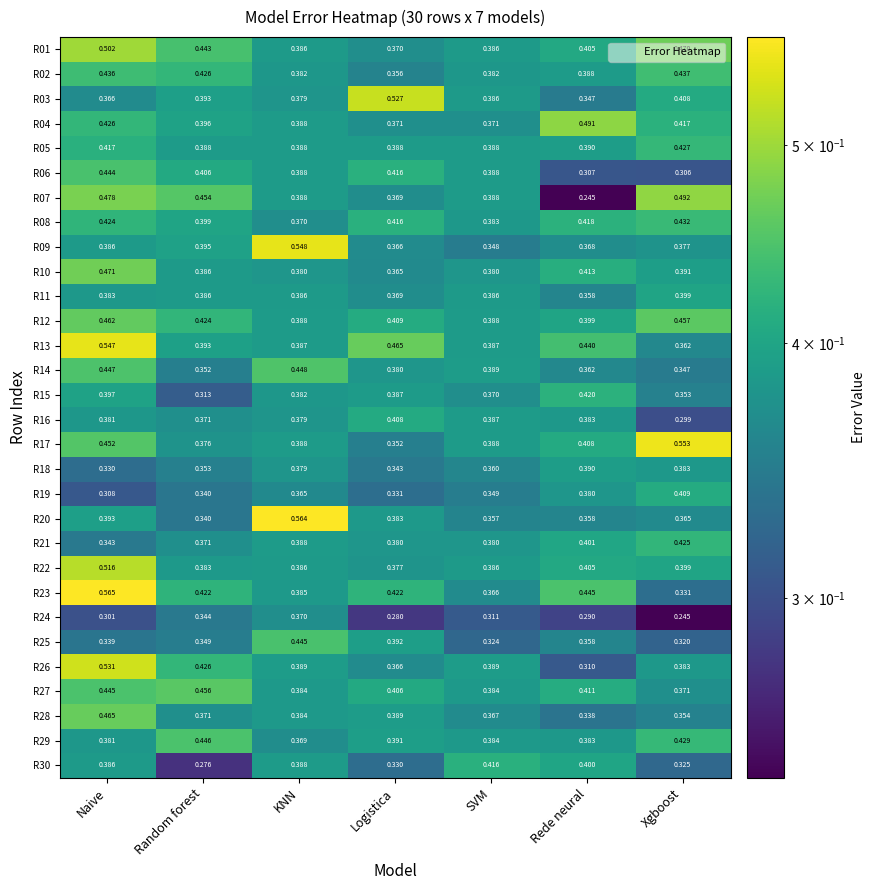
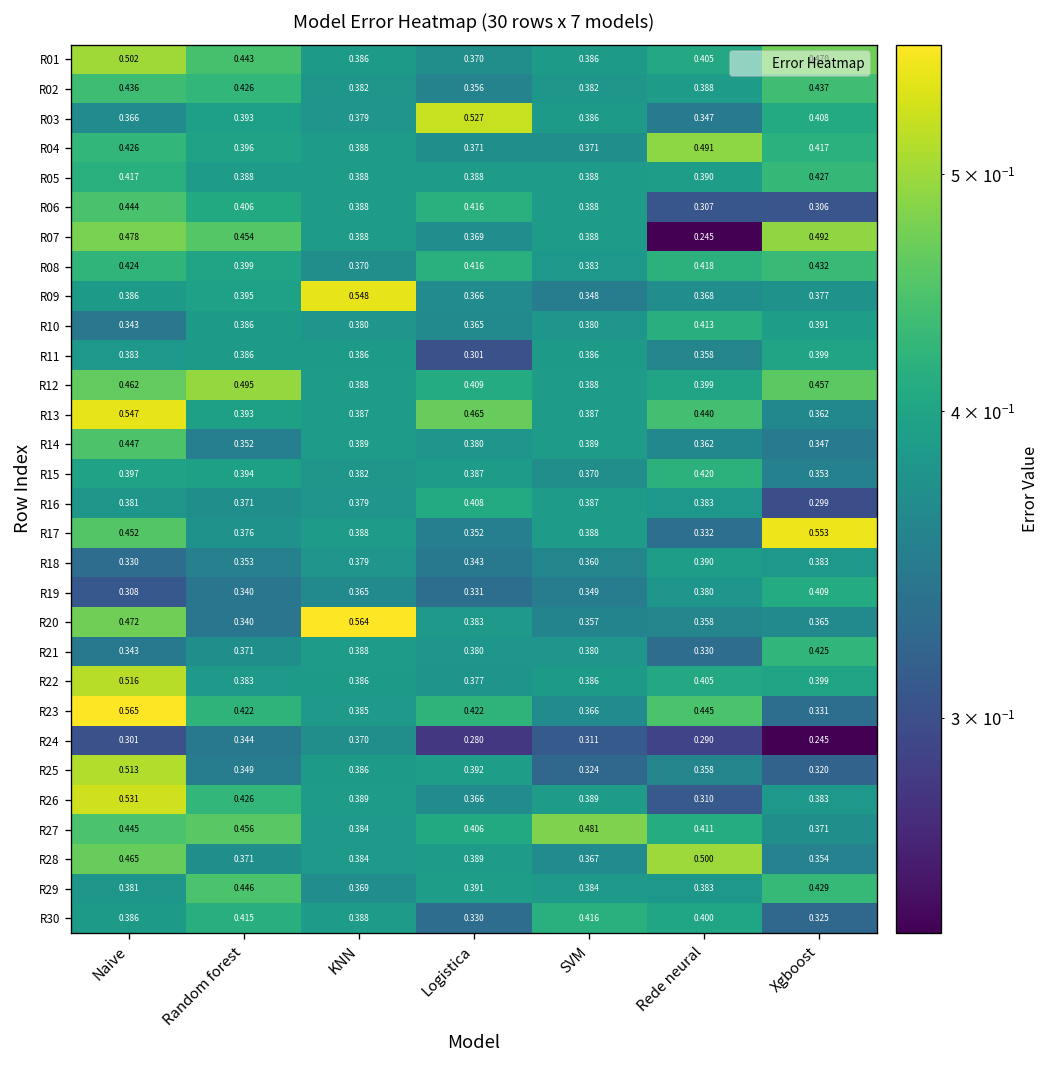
  {
    "R10": {
-     "Naive": 0.471,
+     "Naive": 0.343,
      "Random forest": 0.386,
      "KNN": 0.380,
      "Logistica": 0.365,
      "SVM": 0.380,
      "Rede neural": 0.413,
      "Xgboost": 0.391
    },
    "R11": {
      "Naive": 0.383,
      "Random forest": 0.386,
      "KNN": 0.386,
-     "Logistica": 0.369,
+     "Logistica": 0.301,
      "SVM": 0.386,
      "Rede neural": 0.358,
      "Xgboost": 0.399
    },
    "R12": {
      "Naive": 0.462,
-     "Random forest": 0.424,
+     "Random forest": 0.495,
      "KNN": 0.388,
      "Logistica": 0.409,
      "SVM": 0.388,
      "Rede neural": 0.399,
      "Xgboost": 0.457
    },
    "R14": {
      "Naive": 0.447,
      "Random forest": 0.352,
-     "KNN": 0.448,
+     "KNN": 0.389,
      "Logistica": 0.380,
      "SVM": 0.389,
      "Rede neural": 0.362,
      "Xgboost": 0.347
    },
    "R15": {
      "Naive": 0.397,
-     "Random forest": 0.313,
+     "Random forest": 0.394,
      "KNN": 0.382,
      "Logistica": 0.387,
      "SVM": 0.370,
      "Rede neural": 0.420,
      "Xgboost": 0.353
    },
    "R17": {
      "Naive": 0.452,
      "Random forest": 0.376,
      "KNN": 0.388,
      "Logistica": 0.352,
      "SVM": 0.388,
-     "Rede neural": 0.408,
+     "Rede neural": 0.332,
      "Xgboost": 0.553
    },
    "R20": {
-     "Naive": 0.393,
+     "Naive": 0.472,
      "Random forest": 0.340,
      "KNN": 0.564,
      "Logistica": 0.383,
      "SVM": 0.357,
      "Rede neural": 0.358,
      "Xgboost": 0.365
    },
    "R21": {
      "Naive": 0.343,
      "Random forest": 0.371,
      "KNN": 0.388,
      "Logistica": 0.380,
      "SVM": 0.380,
-     "Rede neural": 0.401,
+     "Rede neural": 0.330,
      "Xgboost": 0.425
    },
    "R25": {
-     "Naive": 0.339,
+     "Naive": 0.513,
      "Random forest": 0.349,
-     "KNN": 0.445,
+     "KNN": 0.386,
      "Logistica": 0.392,
      "SVM": 0.324,
      "Rede neural": 0.358,
      "Xgboost": 0.320
    },
    "R27": {
      "Naive": 0.445,
      "Random forest": 0.456,
      "KNN": 0.384,
      "Logistica": 0.406,
-     "SVM": 0.384,
+     "SVM": 0.481,
      "Rede neural": 0.411,
      "Xgboost": 0.371
    },
    "R28": {
      "Naive": 0.465,
      "Random forest": 0.371,
      "KNN": 0.384,
      "Logistica": 0.389,
      "SVM": 0.367,
-     "Rede neural": 0.338,
+     "Rede neural": 0.500,
      "Xgboost": 0.354
    },
    "R30": {
      "Naive": 0.386,
-     "Random forest": 0.276,
+     "Random forest": 0.415,
      "KNN": 0.388,
      "Logistica": 0.330,
      "SVM": 0.416,
      "Rede neural": 0.400,
      "Xgboost": 0.325
    }
  }
